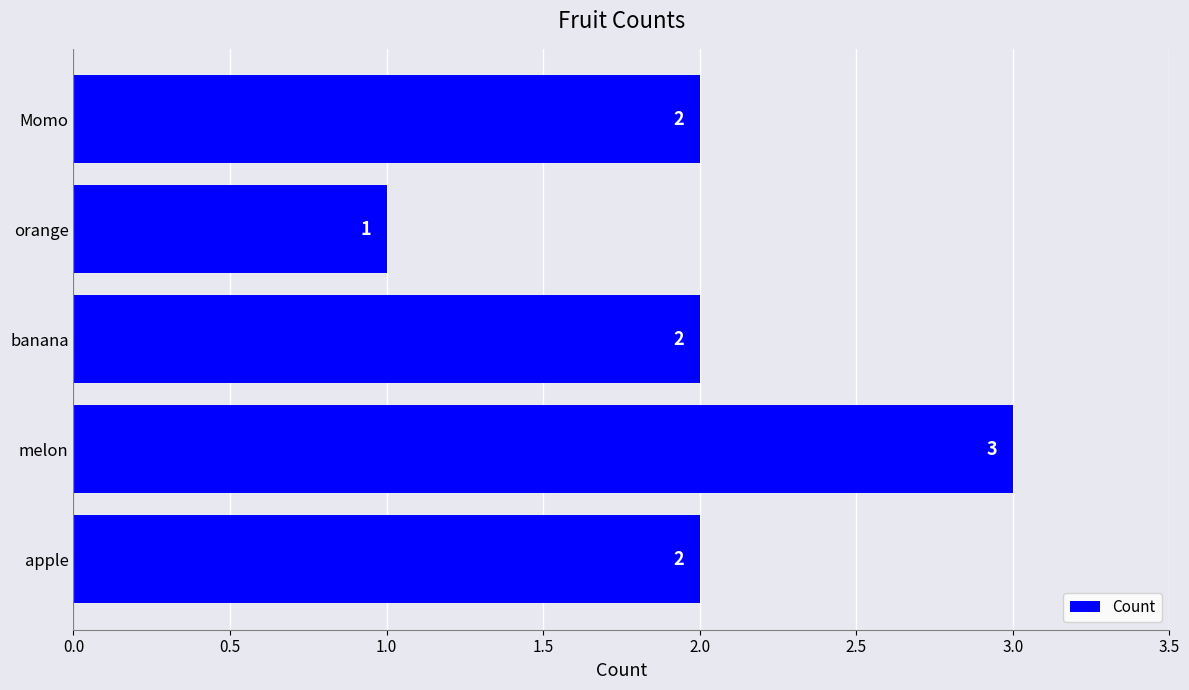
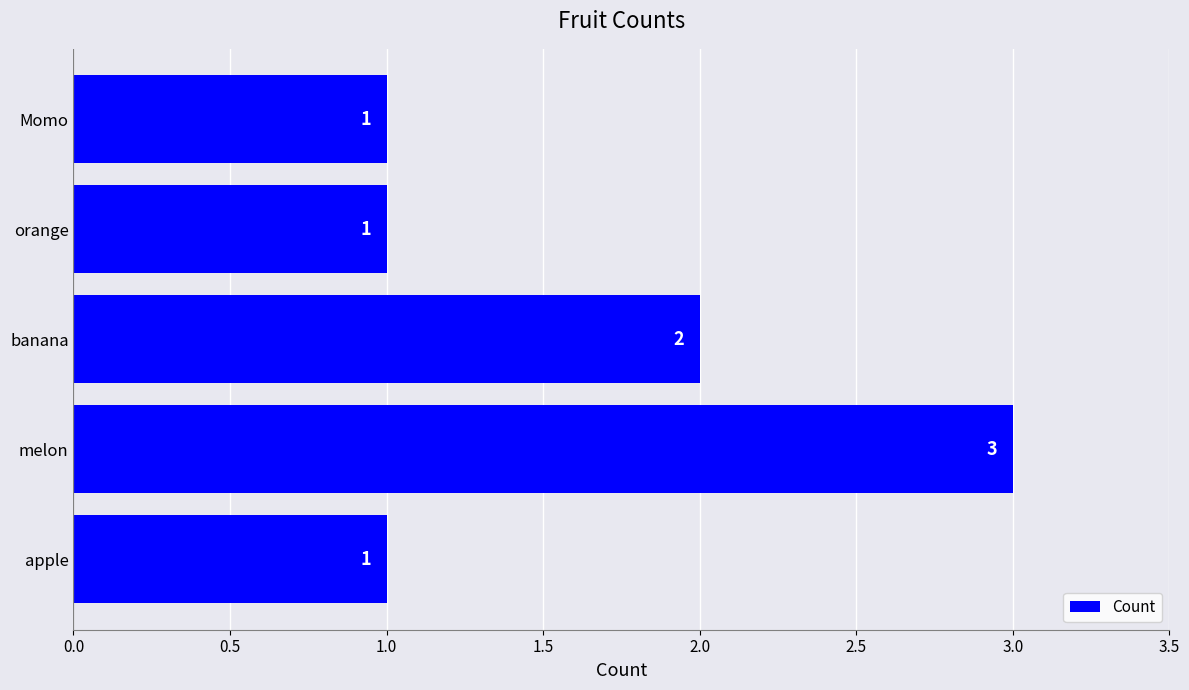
  {
-   "Momo": 2,
+   "Momo": 1,
    "orange": 1,
    "banana": 2,
    "melon": 3,
-   "apple": 2
+   "apple": 1
  }
